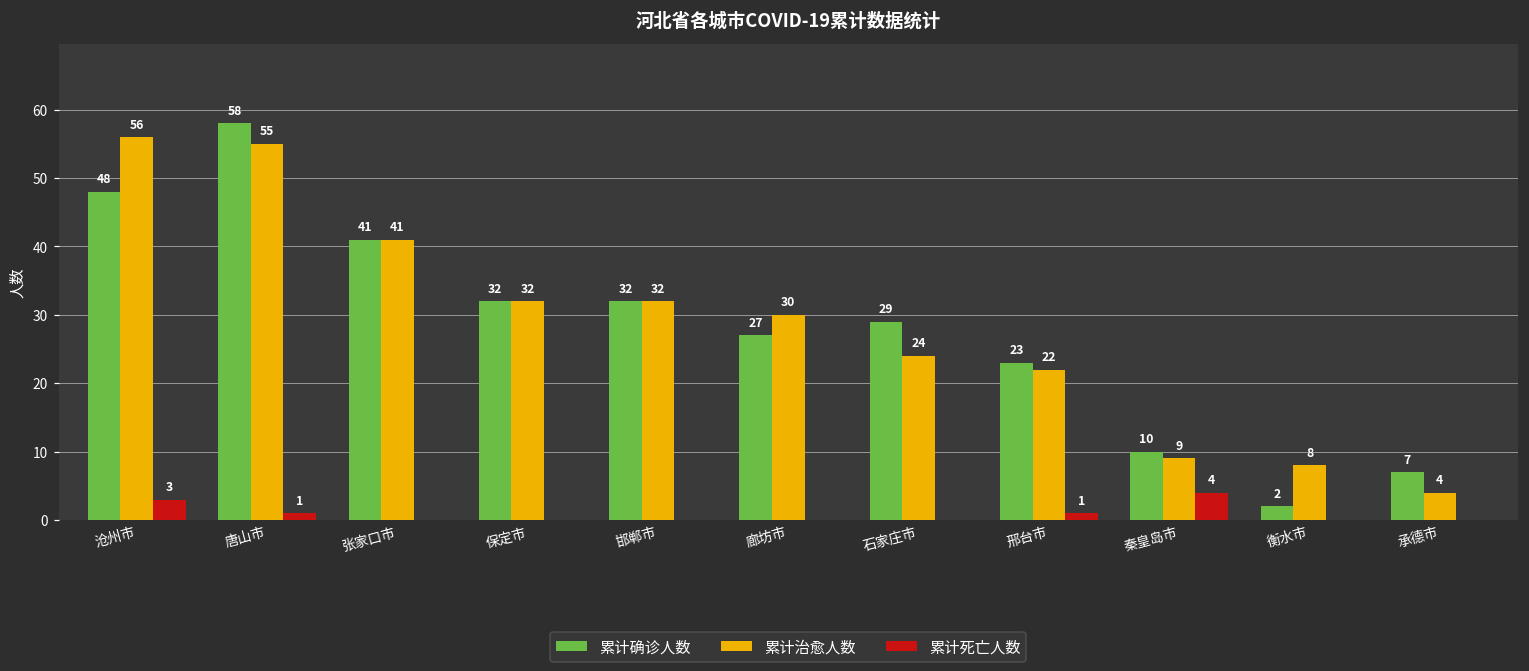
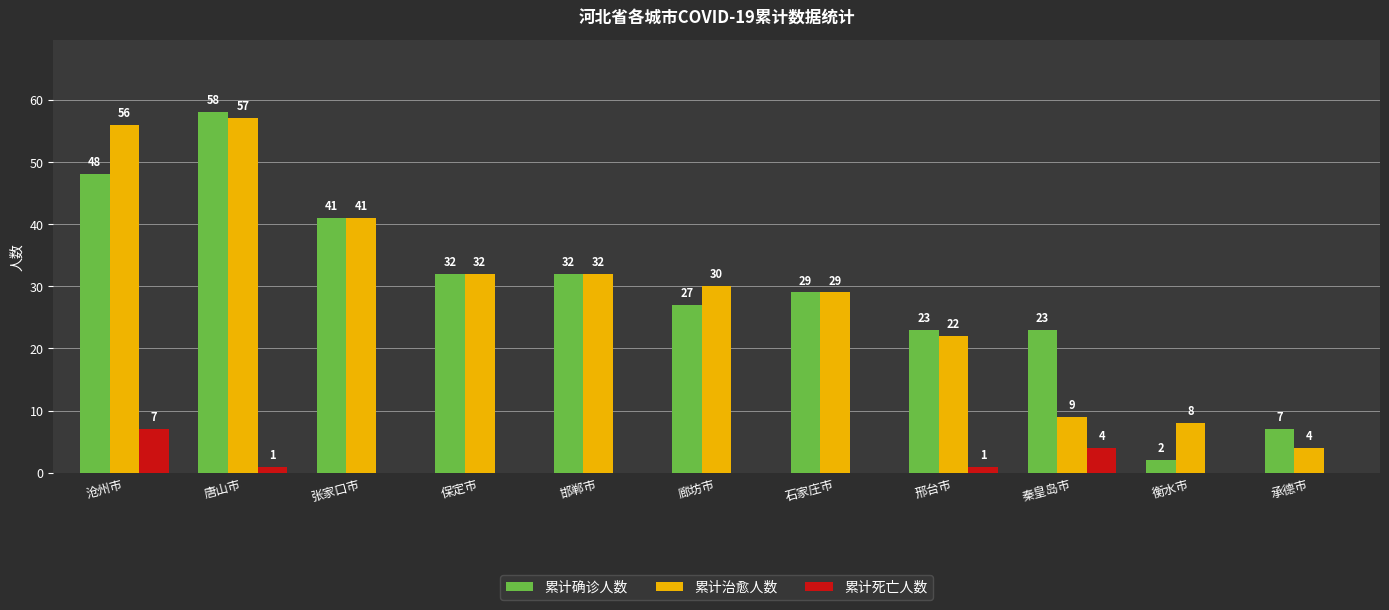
  {
    "累计确诊人数": {
      "沧州市": 48,
      "唐山市": 58,
      "张家口市": 41,
      "保定市": 32,
      "邯郸市": 32,
      "廊坊市": 27,
      "石家庄市": 29,
      "邢台市": 23,
-     "秦皇岛市": 10,
+     "秦皇岛市": 23,
      "衡水市": 2,
      "承德市": 7
    },
    "累计治愈人数": {
      "沧州市": 56,
-     "唐山市": 55,
+     "唐山市": 57,
      "张家口市": 41,
      "保定市": 32,
      "邯郸市": 32,
      "廊坊市": 30,
-     "石家庄市": 24,
+     "石家庄市": 29,
      "邢台市": 22,
      "秦皇岛市": 9,
      "衡水市": 8,
      "承德市": 4
    },
    "累计死亡人数": {
-     "沧州市": 3,
+     "沧州市": 7,
      "唐山市": 1,
      "邢台市": 1,
      "秦皇岛市": 4
    }
  }
